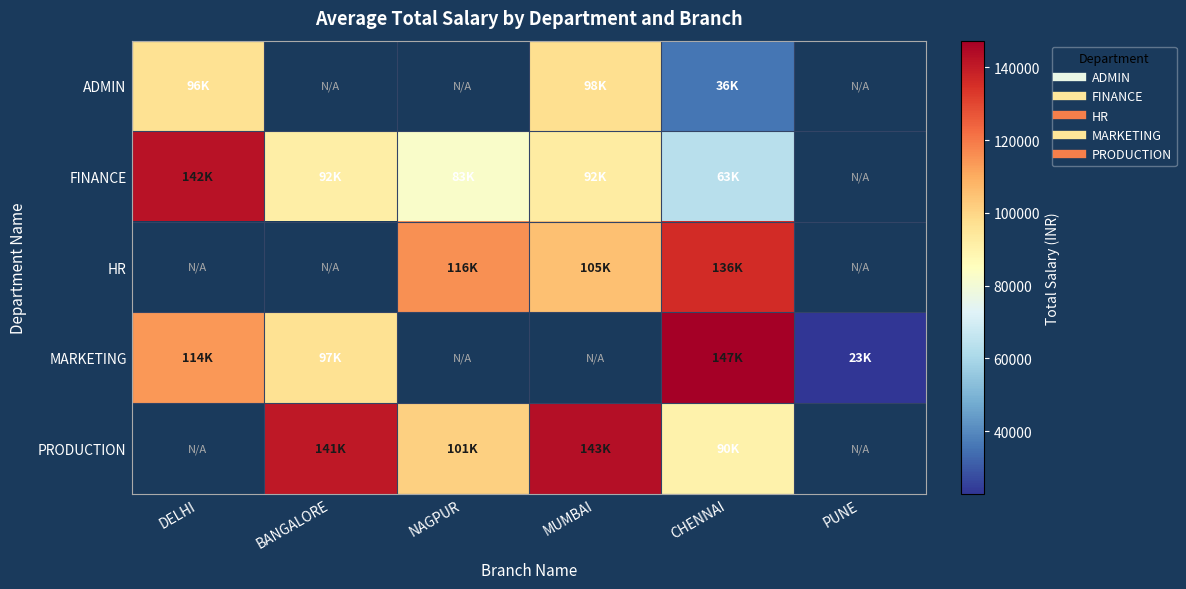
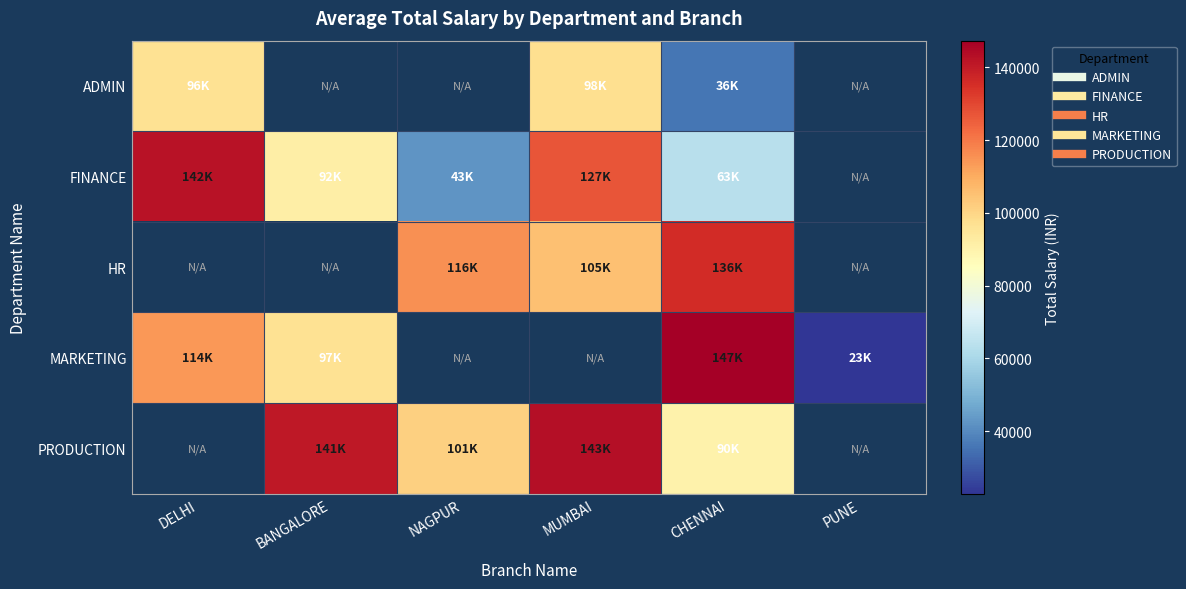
  {
    "ADMIN": {
      "DELHI": "96K",
      "MUMBAI": "98K",
      "CHENNAI": "36K"
    },
    "FINANCE": {
      "DELHI": "142K",
      "BANGALORE": "92K",
-     "NAGPUR": "83K",
-     "MUMBAI": "92K",
+     "NAGPUR": "43K",
+     "MUMBAI": "127K",
      "CHENNAI": "63K"
    },
    "HR": {
      "NAGPUR": "116K",
      "MUMBAI": "105K",
      "CHENNAI": "136K"
    },
    "MARKETING": {
      "DELHI": "114K",
      "BANGALORE": "97K",
      "CHENNAI": "147K",
      "PUNE": "23K"
    },
    "PRODUCTION": {
      "BANGALORE": "141K",
      "NAGPUR": "101K",
      "MUMBAI": "143K",
      "CHENNAI": "90K"
    }
  }
